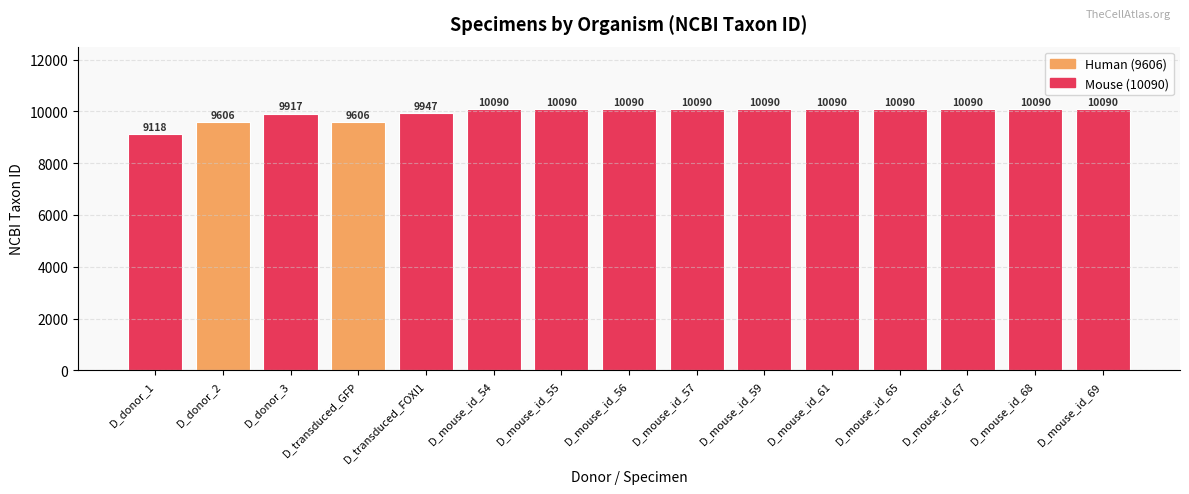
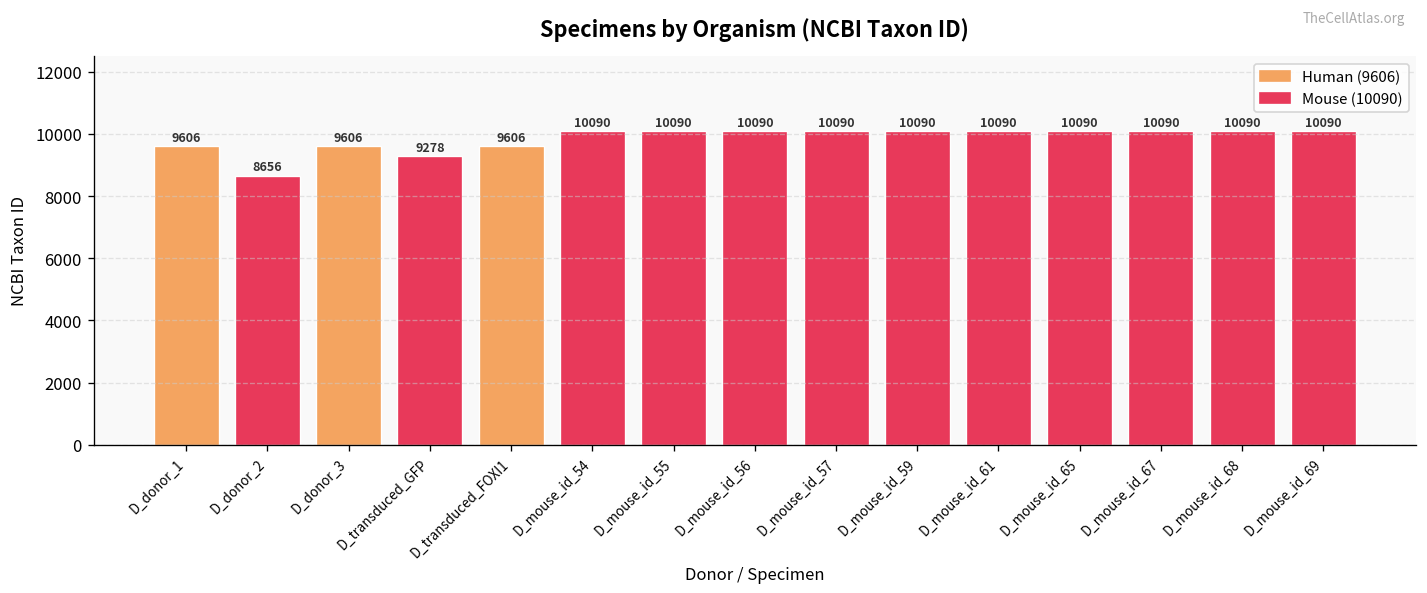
  {
-   "D_donor_1": 9118,
-   "D_donor_2": 9606,
-   "D_donor_3": 9917,
-   "D_transduced_GFP": 9606,
-   "D_transduced_FOXI1": 9947,
+   "D_donor_1": 9606,
+   "D_donor_2": 8656,
+   "D_donor_3": 9606,
+   "D_transduced_GFP": 9278,
+   "D_transduced_FOXI1": 9606,
    "D_mouse_id_54": 10090,
    "D_mouse_id_55": 10090,
    "D_mouse_id_56": 10090,
    "D_mouse_id_57": 10090,
    "D_mouse_id_59": 10090,
    "D_mouse_id_61": 10090,
    "D_mouse_id_65": 10090,
    "D_mouse_id_67": 10090,
    "D_mouse_id_68": 10090,
    "D_mouse_id_69": 10090
  }
